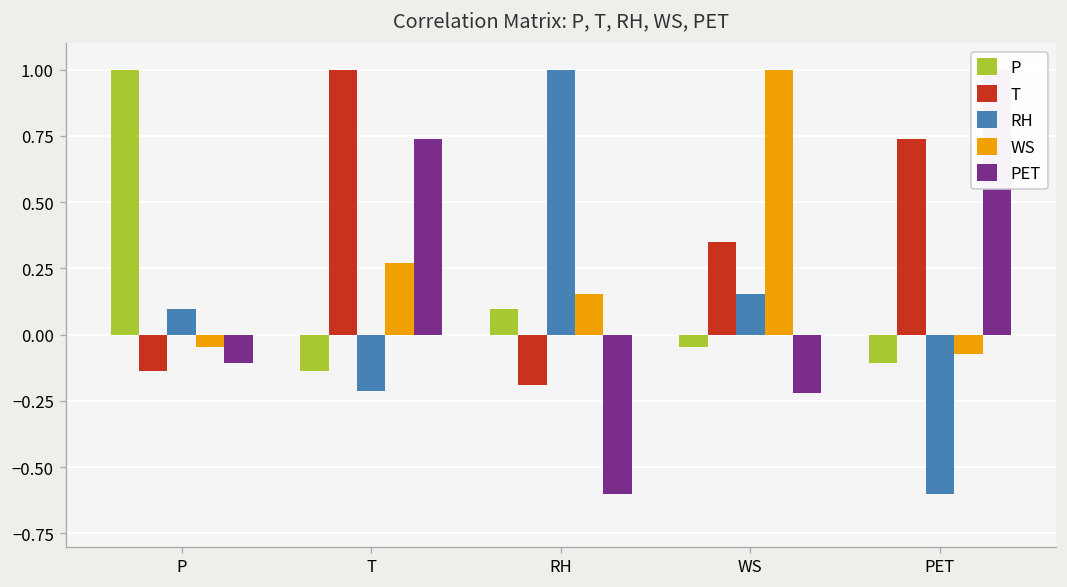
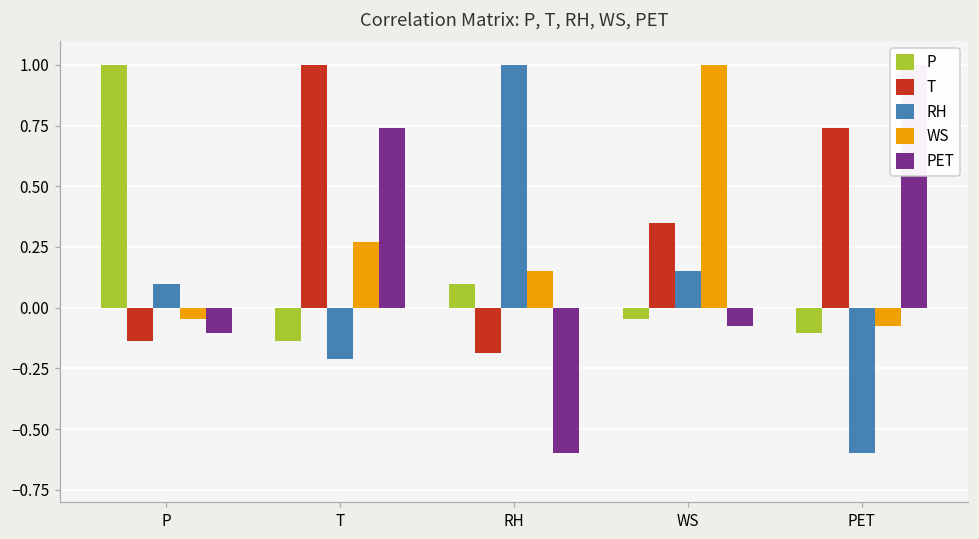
  {
    "P": {
      "P": 1.00,
      "T": -0.14,
      "RH": 0.10,
      "WS": -0.04,
      "PET": -0.11
    },
    "T": {
      "P": -0.14,
      "T": 1.00,
      "RH": -0.19,
      "WS": 0.35,
      "PET": 0.74
    },
    "RH": {
      "P": 0.10,
      "T": -0.21,
      "RH": 1.00,
      "WS": 0.15,
      "PET": -0.60
    },
    "WS": {
      "P": -0.04,
      "T": 0.27,
      "RH": 0.15,
      "WS": 1.00,
      "PET": -0.07
    },
    "PET": {
      "P": -0.11,
      "T": 0.74,
      "RH": -0.60,
-     "WS": -0.22
+     "WS": -0.07
    }
  }
